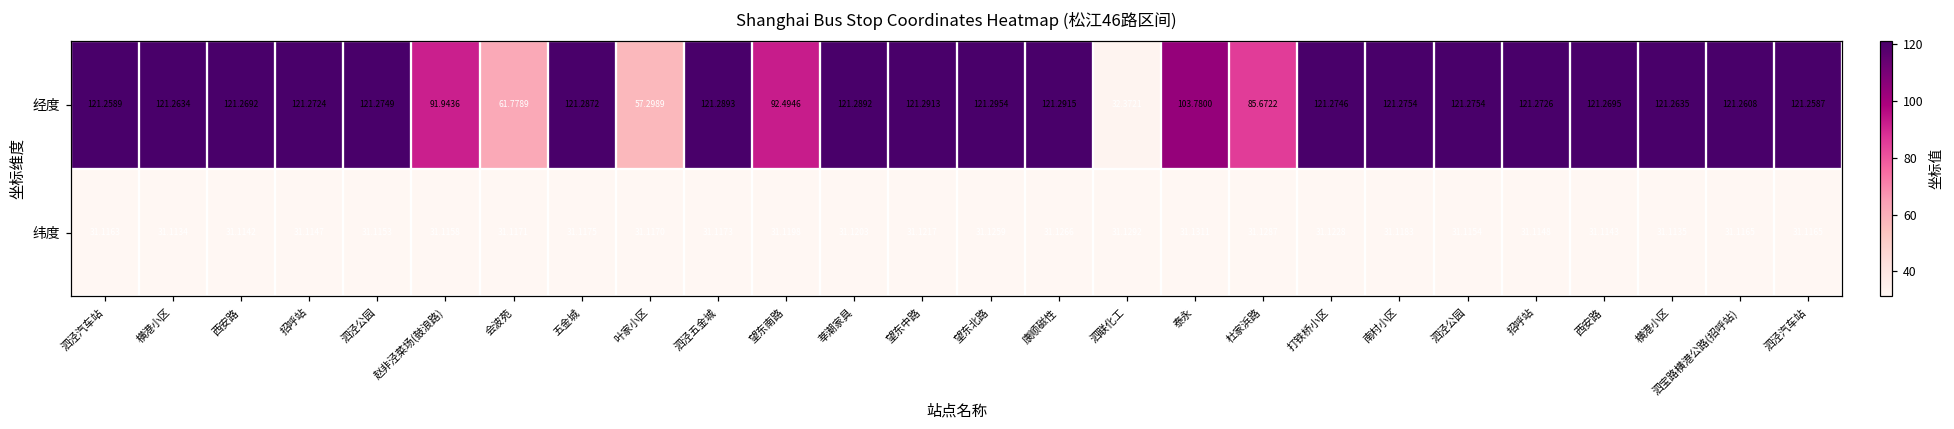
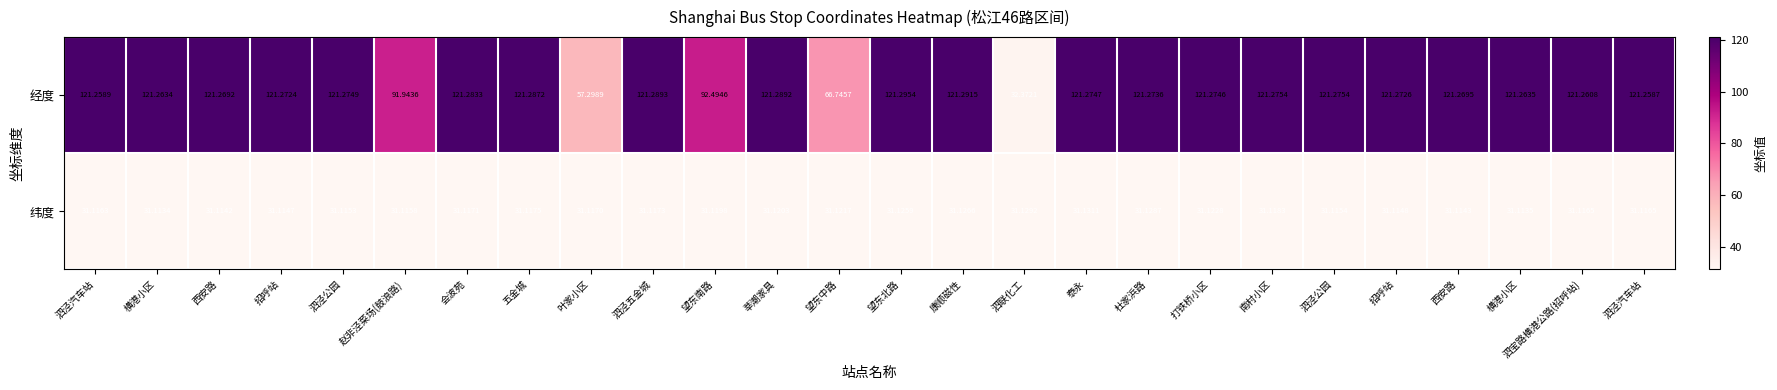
  {
    "经度": {
      "赵非泾菜场(鼓浪路)": 91.9436,
-     "会波苑": 61.7789,
+     "会波苑": 121.2833,
      "五金城": 121.2872,
      "叶家小区": 57.2989,
      "泗泾五金城": 121.2893,
      "望东南路": 92.4946,
      "莘潮家具": 121.2892,
-     "望东中路": 121.2913,
+     "望东中路": 66.7457,
      "望东北路": 121.2954,
      "康顺磁性": 121.2915,
-     "泰永": 103.7800,
-     "杜家浜路": 85.6722,
+     "泰永": 121.2747,
+     "杜家浜路": 121.2736,
      "打铁桥小区": 121.2746,
      "南村小区": 121.2754,
      "泗宝路横港公路(招呼站)": 121.2608
    }
  }
